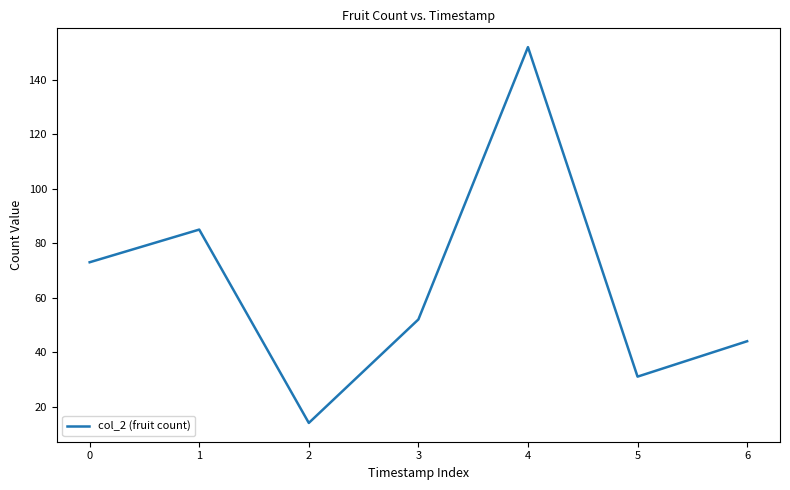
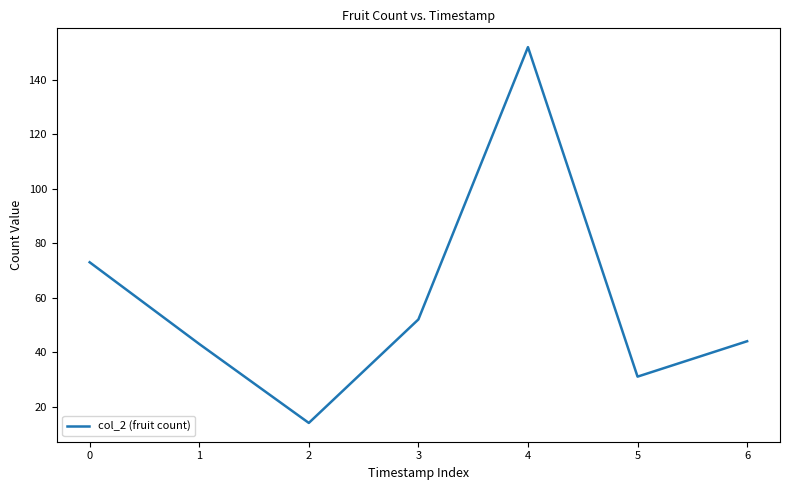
  {
    "0": 73,
-   "1": 85,
+   "1": 43,
    "2": 14,
    "3": 52,
    "4": 152,
    "5": 31,
    "6": 44
  }
